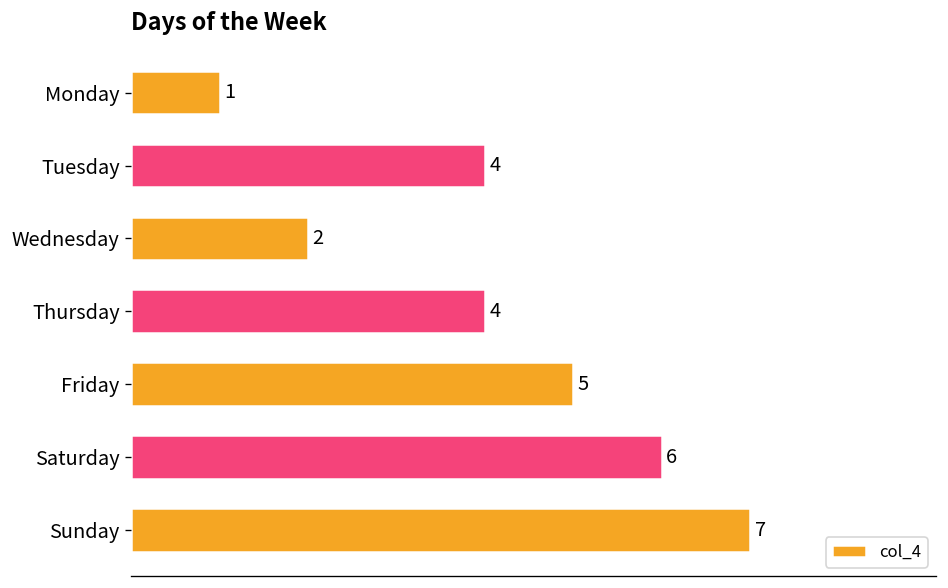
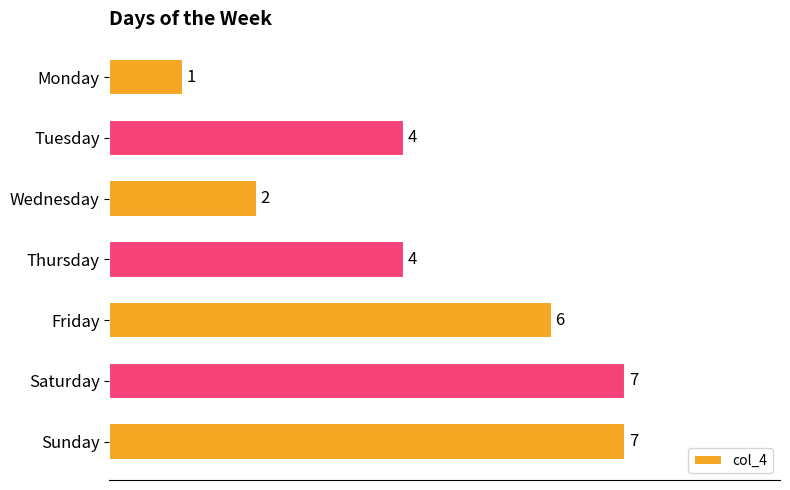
  {
    "Monday": 1,
    "Tuesday": 4,
    "Wednesday": 2,
    "Thursday": 4,
-   "Friday": 5,
-   "Saturday": 6,
+   "Friday": 6,
+   "Saturday": 7,
    "Sunday": 7
  }
